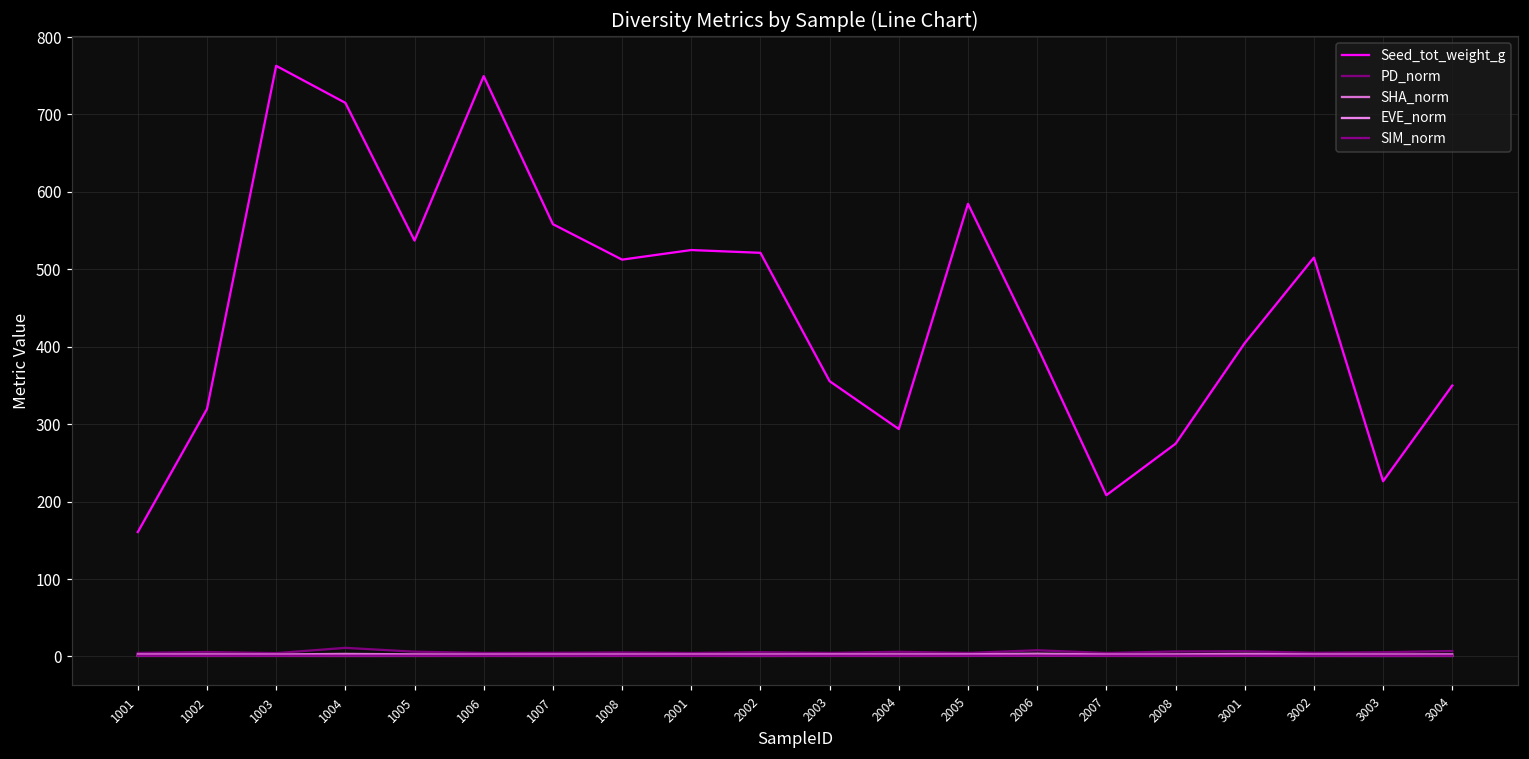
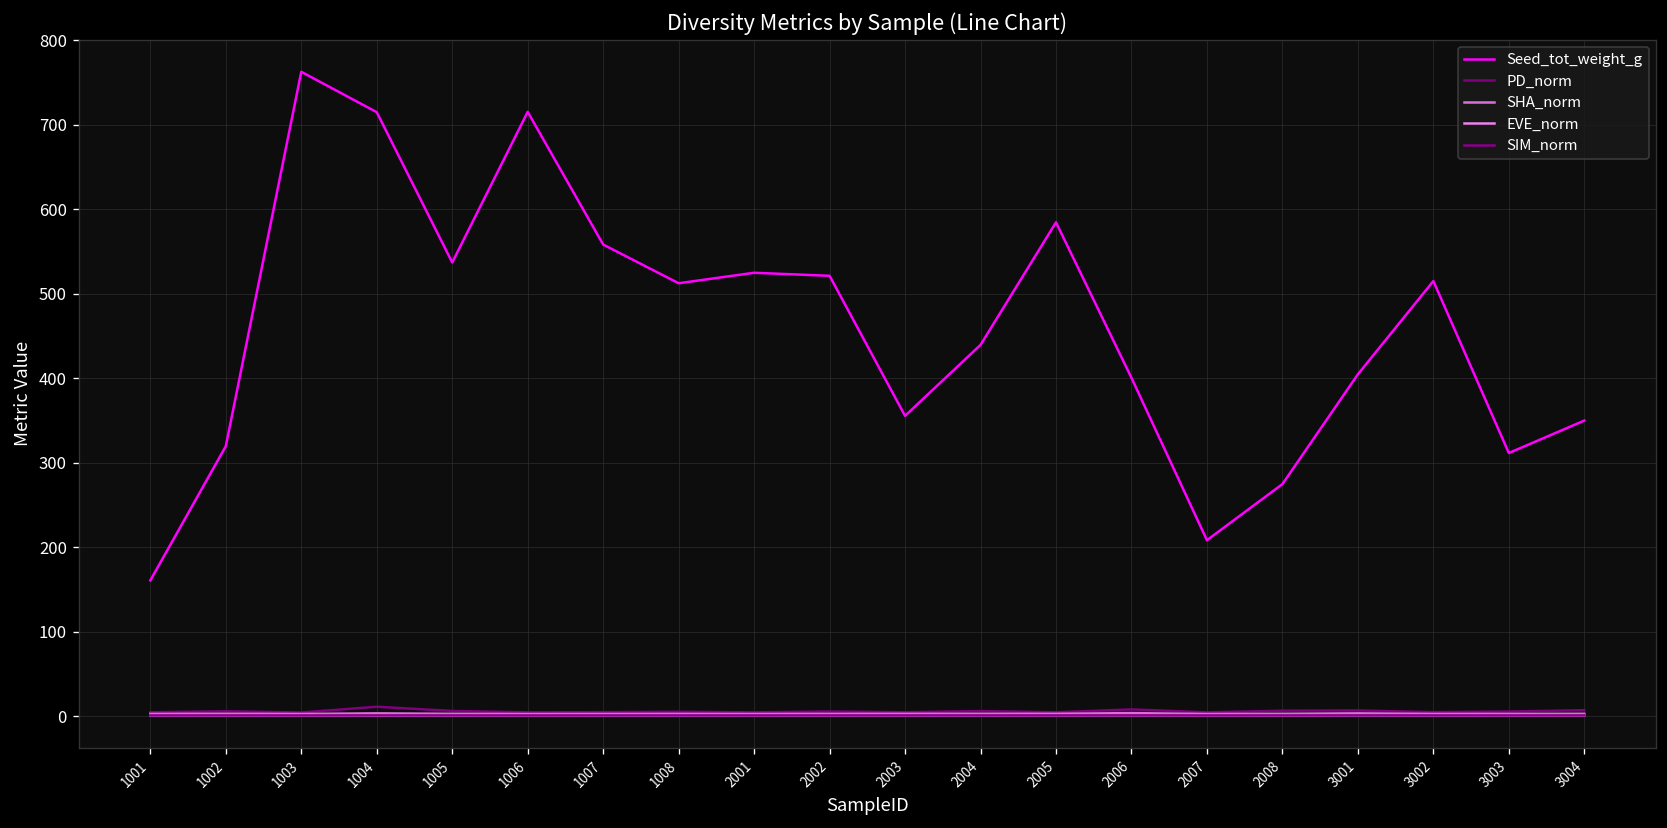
  {
    "Seed_tot_weight_g": {
      "1001": 160,
      "1002": 320,
      "1003": 760,
      "1004": 720,
      "1005": 540,
-     "1006": 750,
+     "1006": 720,
      "1007": 560,
      "1008": 510,
      "2001": 520,
      "2002": 520,
      "2003": 360,
-     "2004": 290,
+     "2004": 440,
      "2005": 580,
      "2006": 400,
      "2007": 210,
      "2008": 270,
      "3001": 400,
      "3002": 520,
-     "3003": 230,
+     "3003": 310,
      "3004": 350
    }
  }
